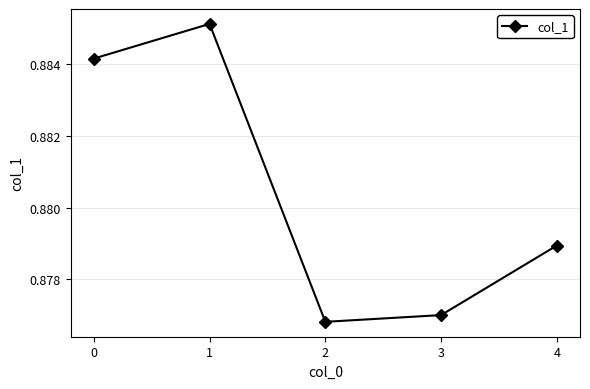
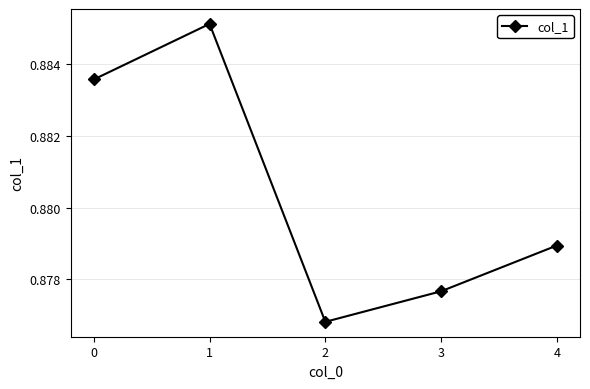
  {
-   "0": 0.8842,
+   "0": 0.8836,
    "1": 0.8851,
    "2": 0.8768,
-   "3": 0.8770,
+   "3": 0.8777,
    "4": 0.8789
  }
